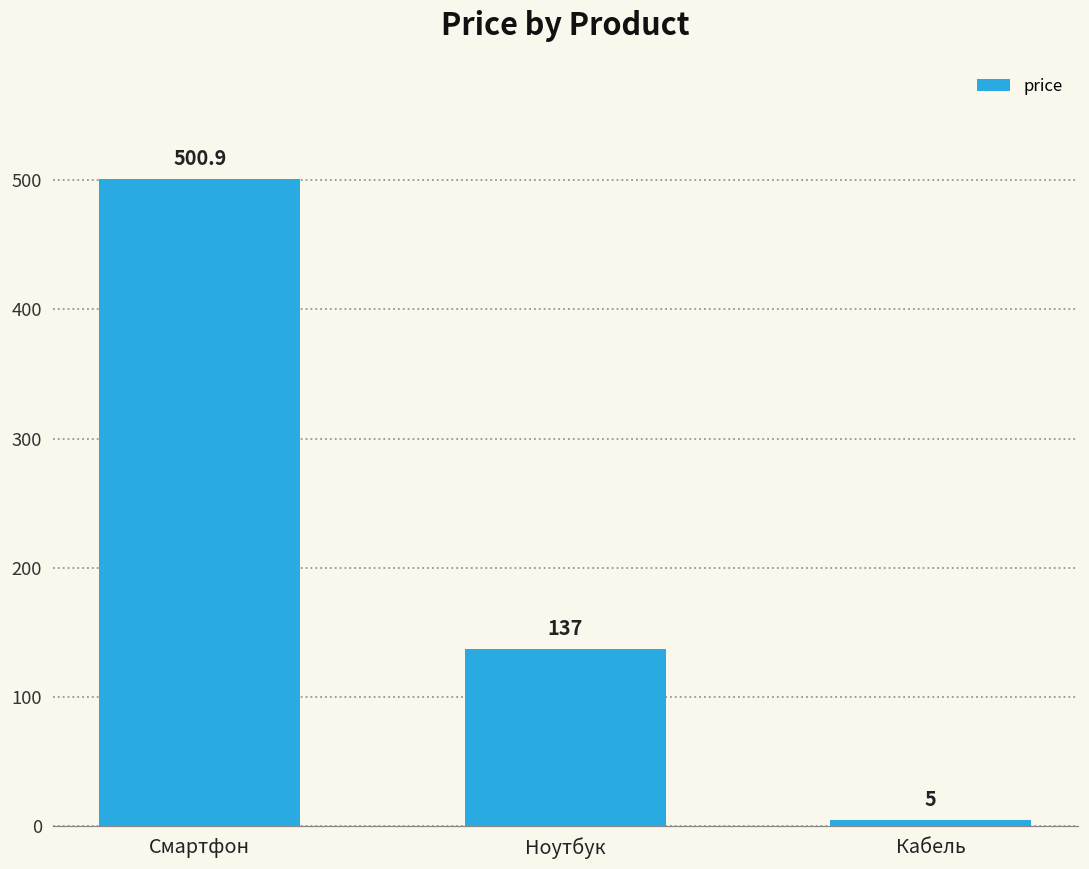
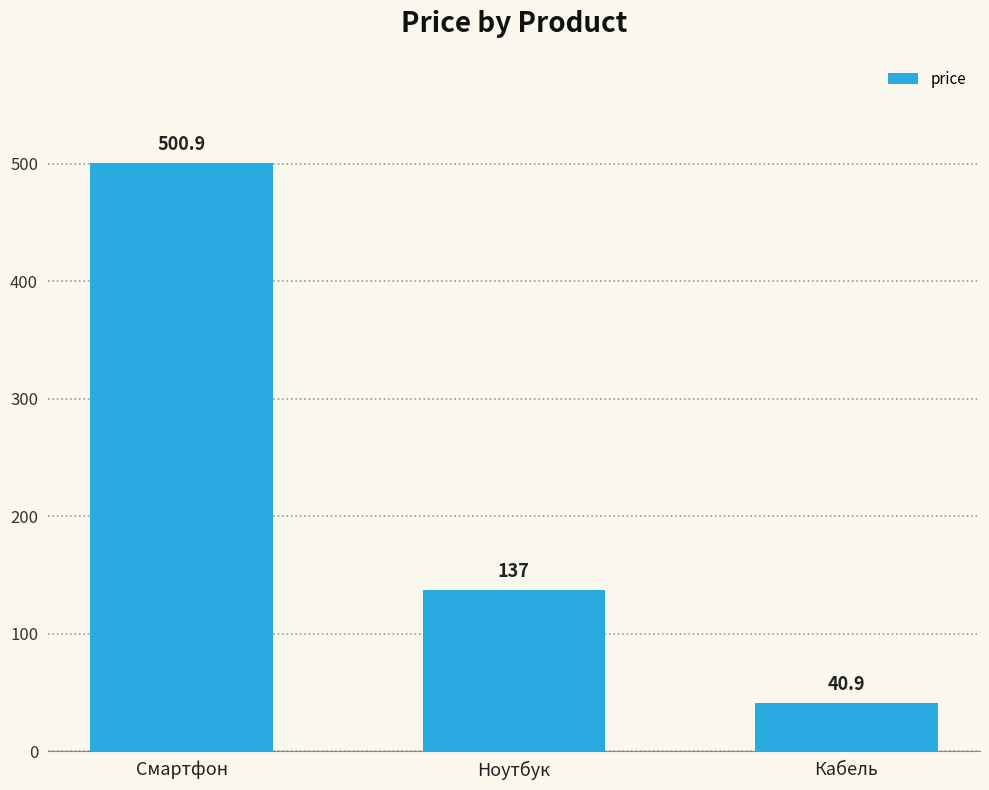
  {
    "Смартфон": 500.9,
    "Ноутбук": 137,
-   "Кабель": 5
+   "Кабель": 40.9
  }
